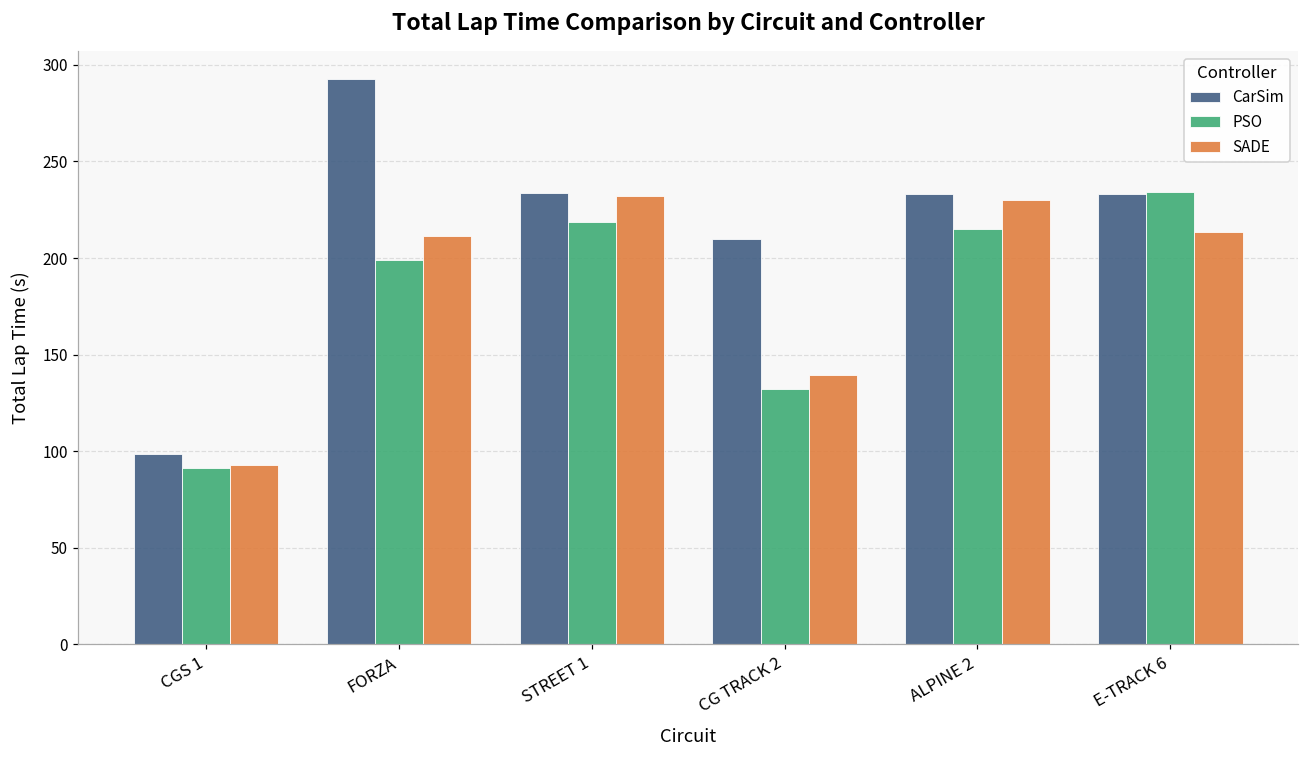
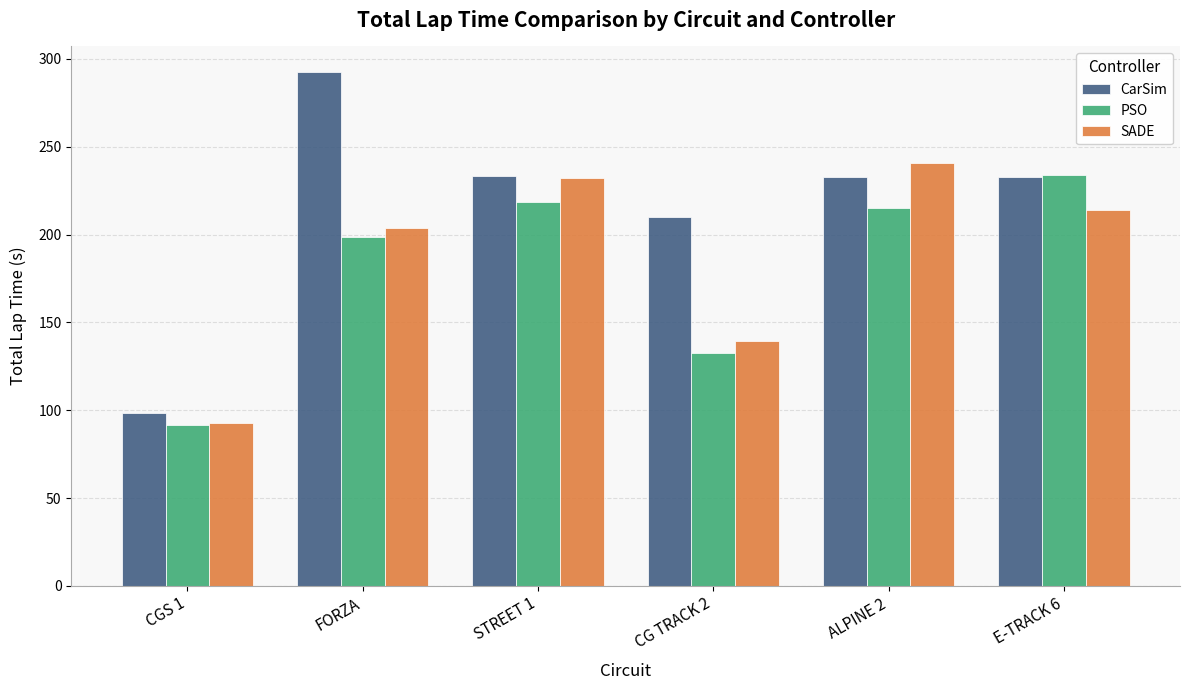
  {
    "CarSim": {
      "CGS 1": 99,
      "FORZA": 292,
      "STREET 1": 234,
      "CG TRACK 2": 210,
      "ALPINE 2": 233,
      "E-TRACK 6": 233
    },
    "PSO": {
      "CGS 1": 92,
      "FORZA": 199,
      "STREET 1": 219,
      "CG TRACK 2": 132,
      "ALPINE 2": 215,
      "E-TRACK 6": 234
    },
    "SADE": {
      "CGS 1": 93,
-     "FORZA": 212,
+     "FORZA": 204,
      "STREET 1": 232,
      "CG TRACK 2": 140,
-     "ALPINE 2": 230,
+     "ALPINE 2": 241,
      "E-TRACK 6": 214
    }
  }
